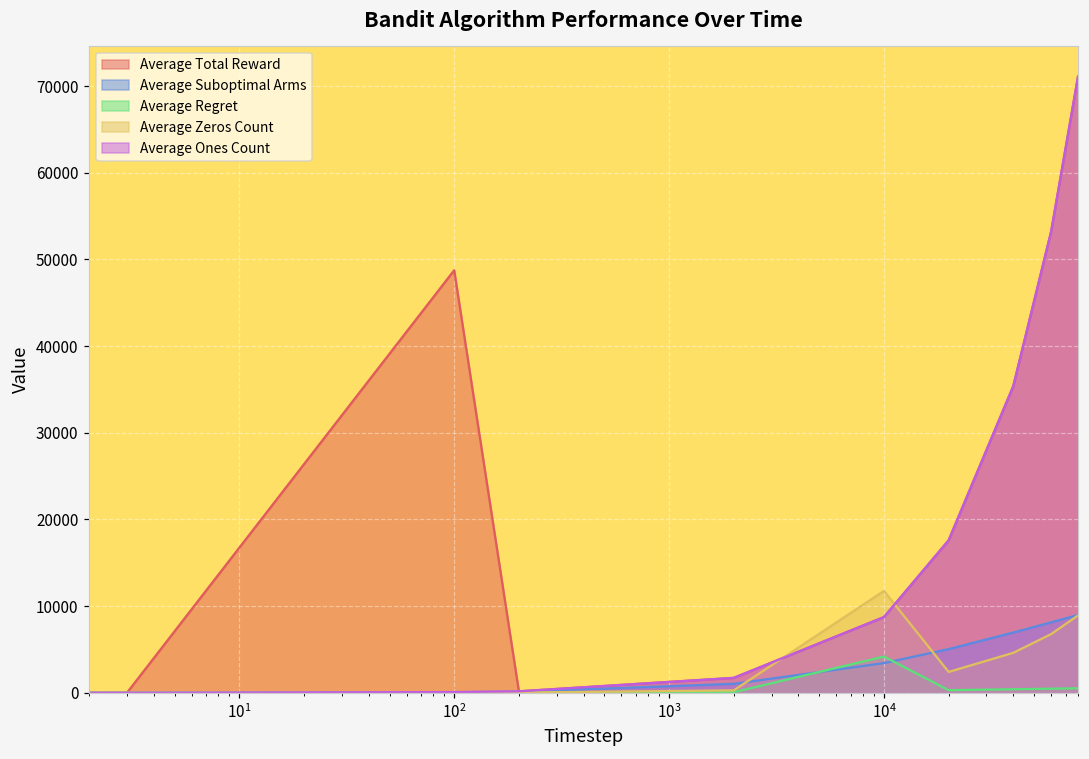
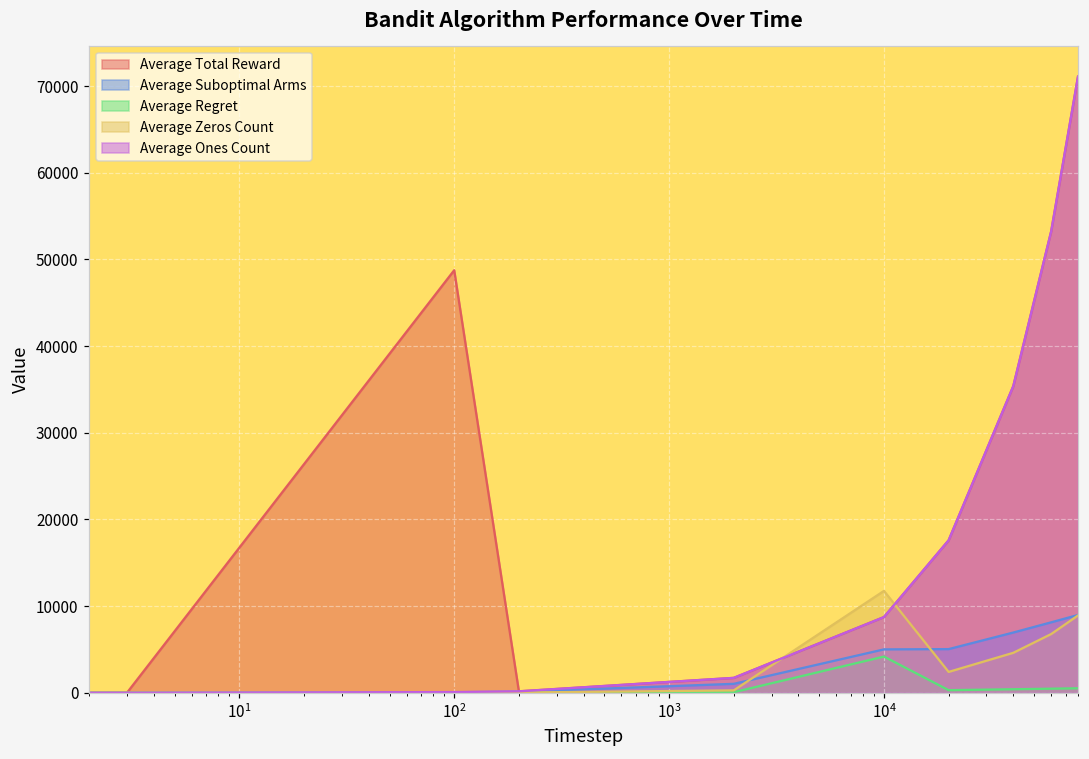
  {
    "Average Total Reward": {
      "10^2": 49000
    },
    "Average Suboptimal Arms": {
-     "10^4": 3000
+     "10^4": 5000
    },
    "Average Regret": {
      "10^4": 4000
    },
    "Average Zeros Count": {
      "10^4": 12000
    }
  }
